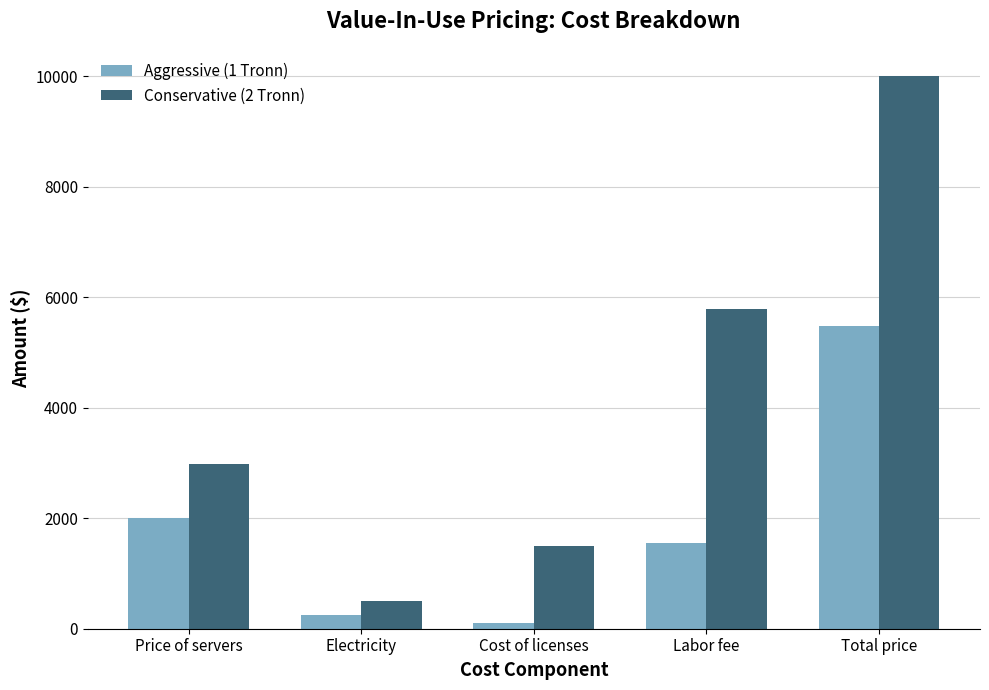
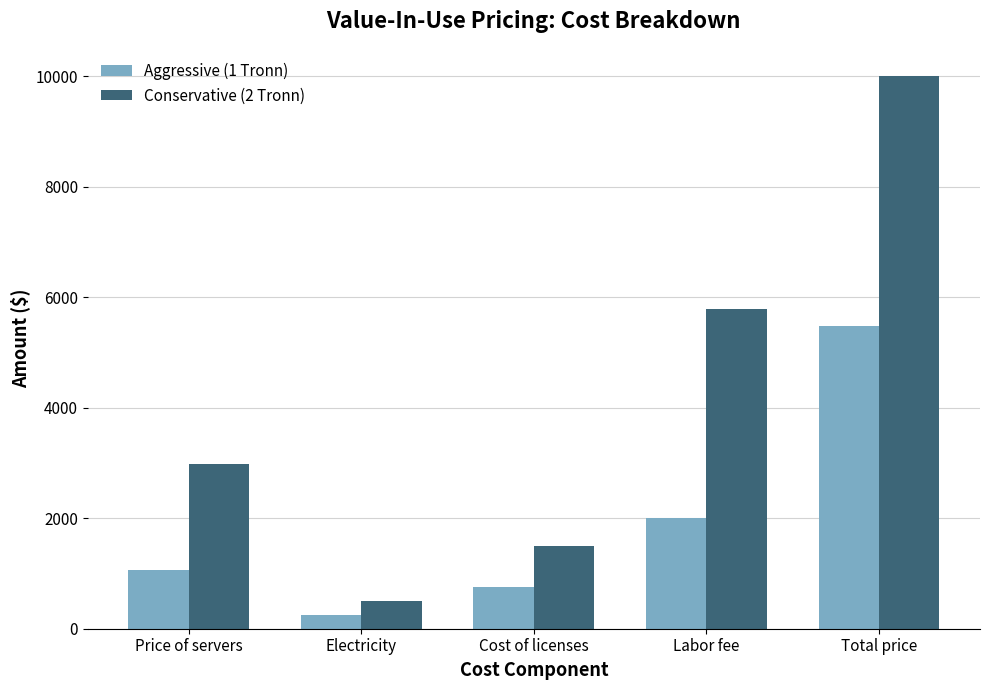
  {
    "Aggressive (1 Tronn)": {
-     "Price of servers": 2000,
+     "Price of servers": 1100,
      "Electricity": 300,
-     "Cost of licenses": 100,
-     "Labor fee": 1500,
+     "Cost of licenses": 800,
+     "Labor fee": 2000,
      "Total price": 5500
    },
    "Conservative (2 Tronn)": {
      "Price of servers": 3000,
      "Electricity": 500,
      "Cost of licenses": 1500,
      "Labor fee": 5800,
      "Total price": 10000
    }
  }
